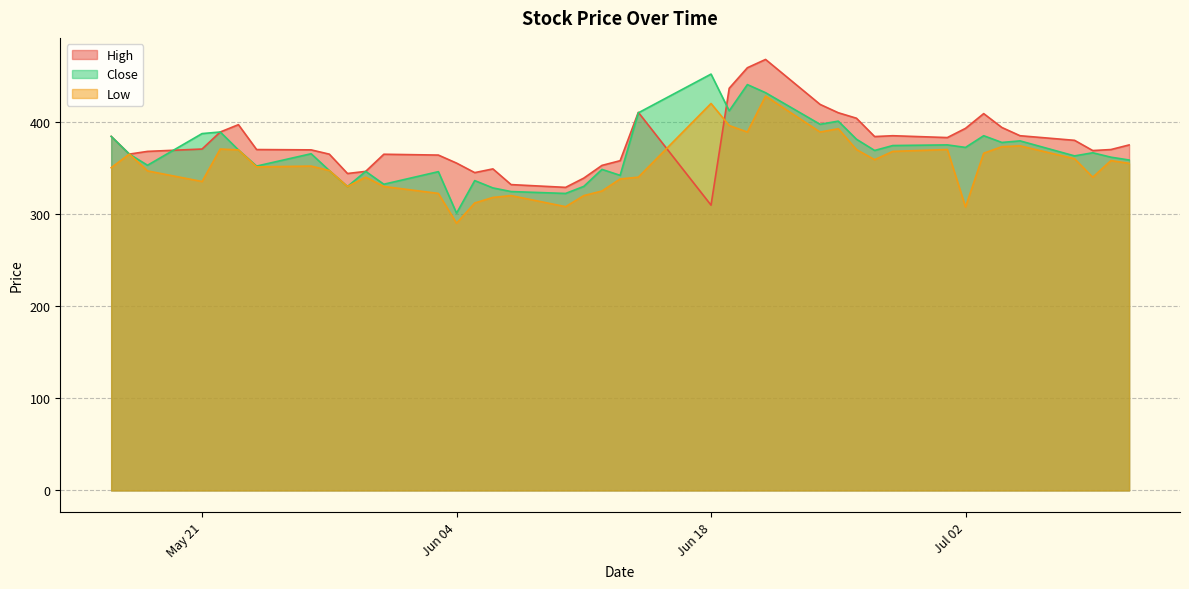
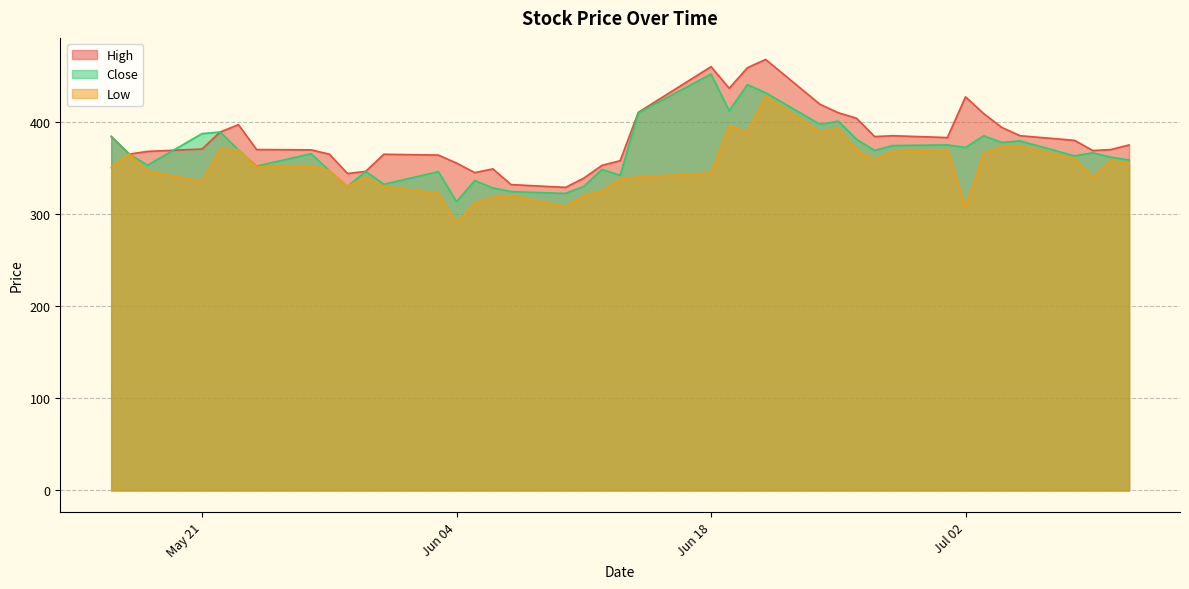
  {
    "High": {
      "May 21": 370,
      "Jun 04": 360,
-     "Jun 18": 310,
-     "Jul 02": 390
+     "Jun 18": 460,
+     "Jul 02": 430
    },
    "Close": {
      "May 21": 390,
-     "Jun 04": 300,
+     "Jun 04": 310,
      "Jun 18": 450,
      "Jul 02": 370
    },
    "Low": {
      "May 21": 340,
      "Jun 04": 290,
-     "Jun 18": 420,
+     "Jun 18": 340,
      "Jul 02": 310
    }
  }
